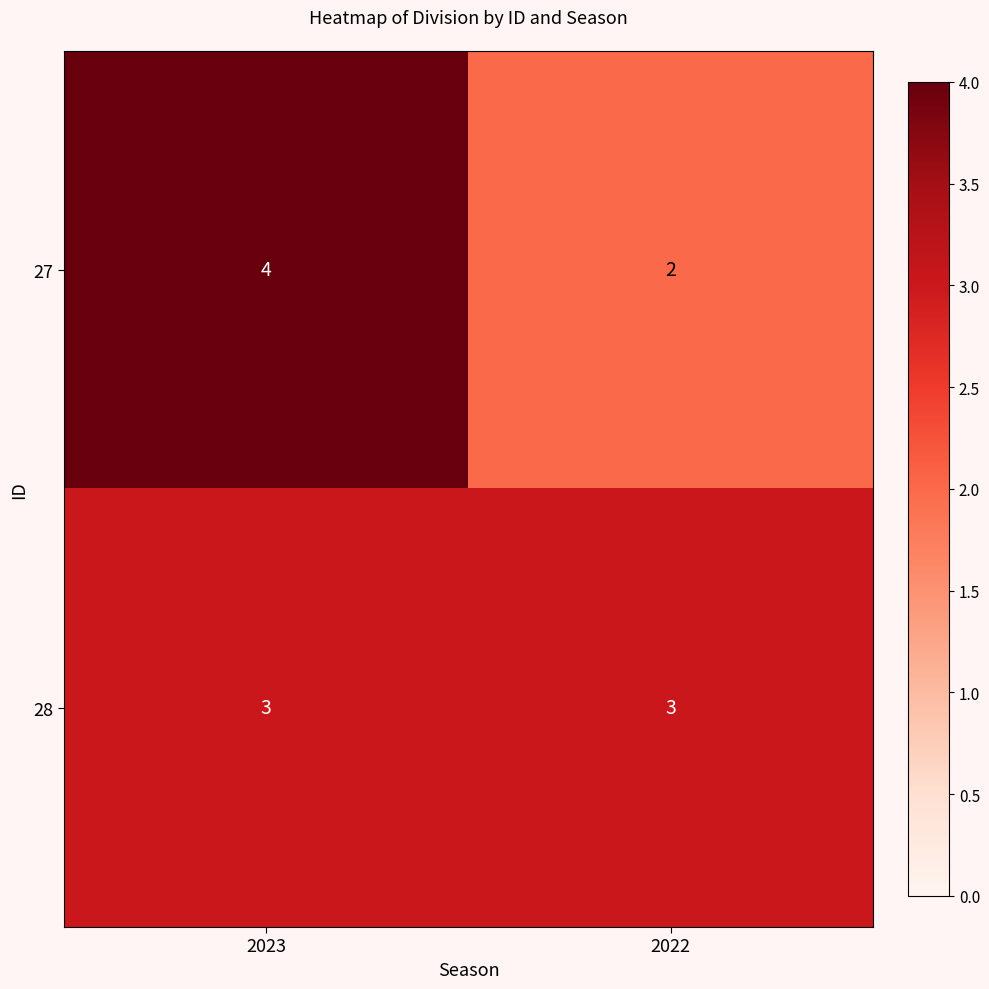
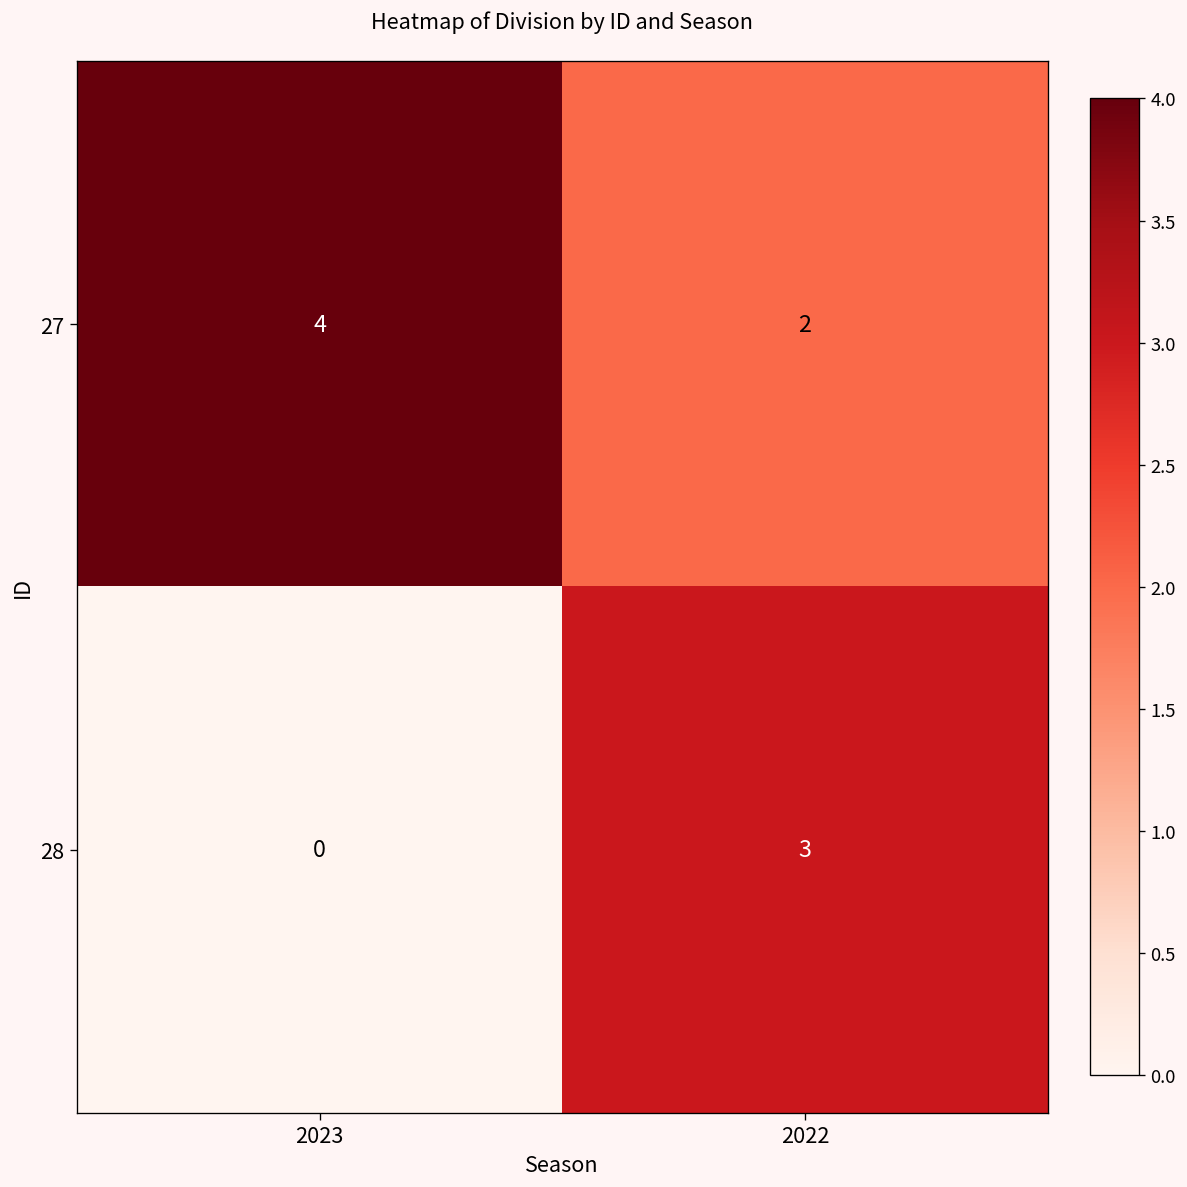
  {
    "27": {
      "2023": 4,
      "2022": 2
    },
    "28": {
-     "2023": 3,
+     "2023": 0,
      "2022": 3
    }
  }
